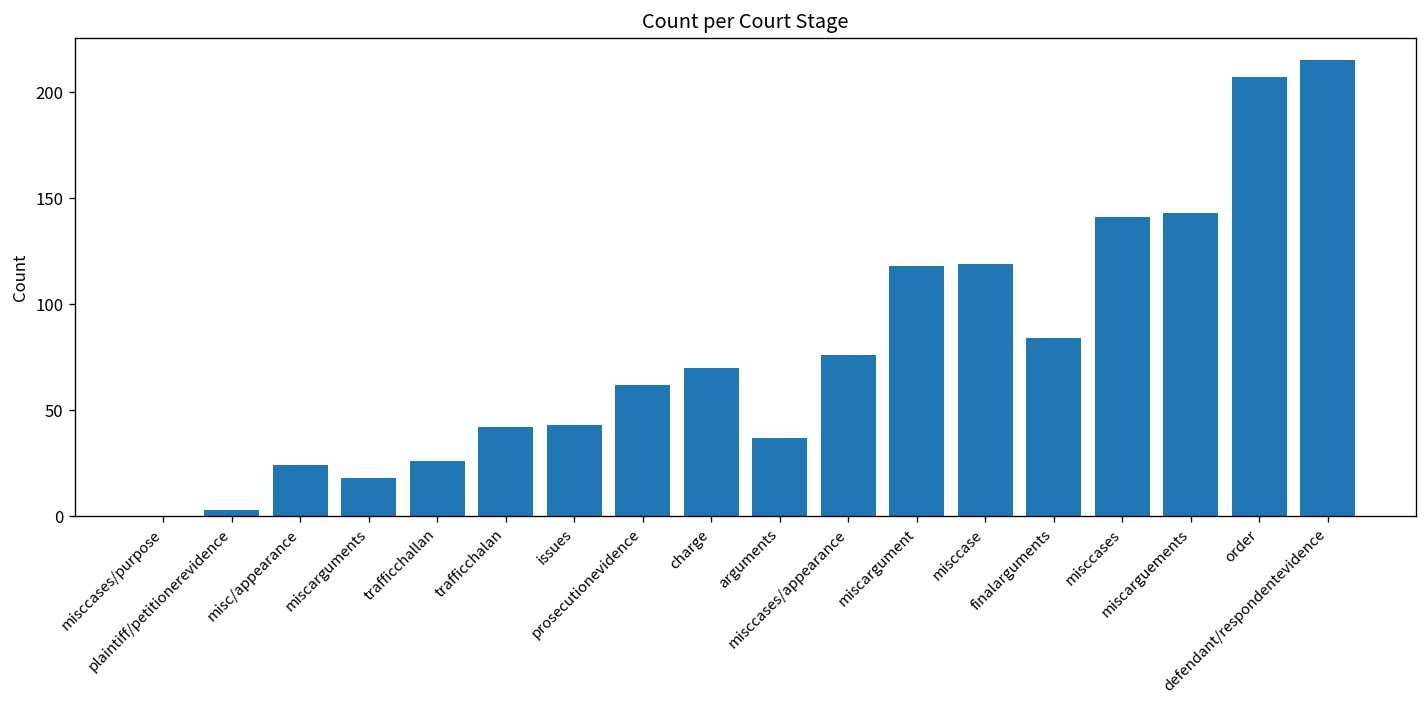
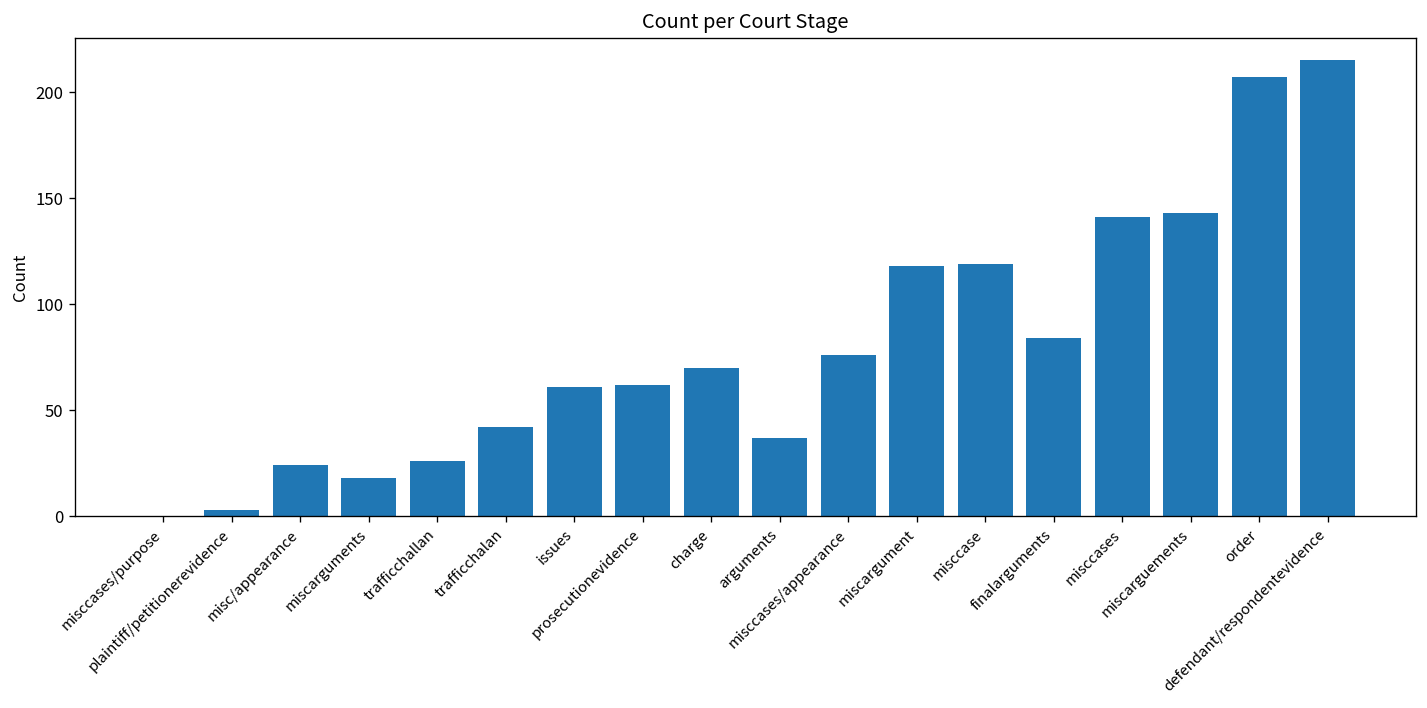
  {
    "misccases/purpose": 0,
    "plaintiff/petitionerevidence": 3,
    "misc/appearance": 24,
    "miscarguments": 18,
    "trafficchallan": 26,
    "trafficchalan": 42,
-   "issues": 43,
+   "issues": 61,
    "prosecutionevidence": 62,
    "charge": 70,
    "arguments": 37,
    "misccases/appearance": 76,
    "miscargument": 118,
    "misccase": 119,
    "finalarguments": 84,
    "misccases": 141,
    "miscarguements": 143,
    "order": 207,
    "defendant/respondentevidence": 215
  }
